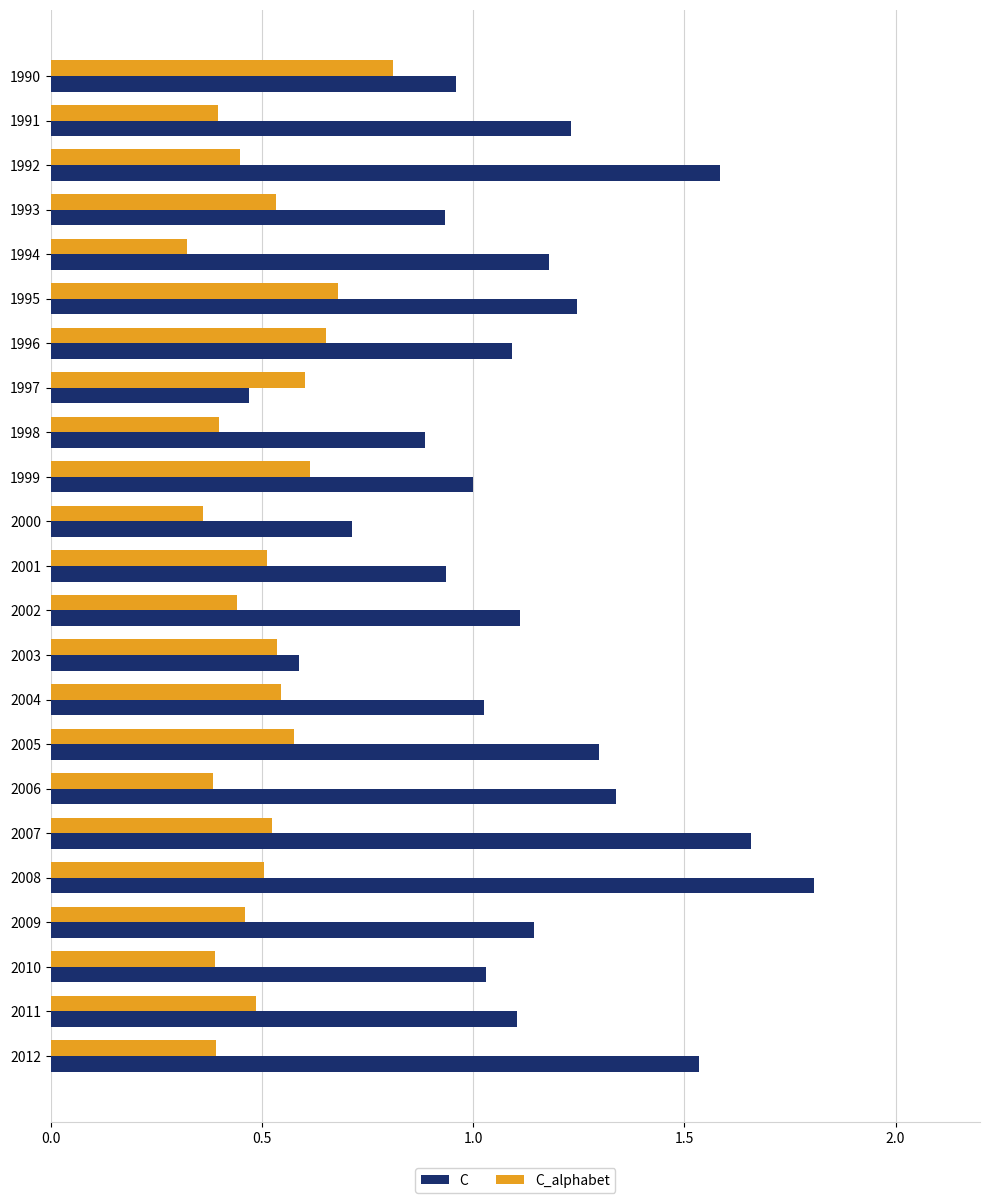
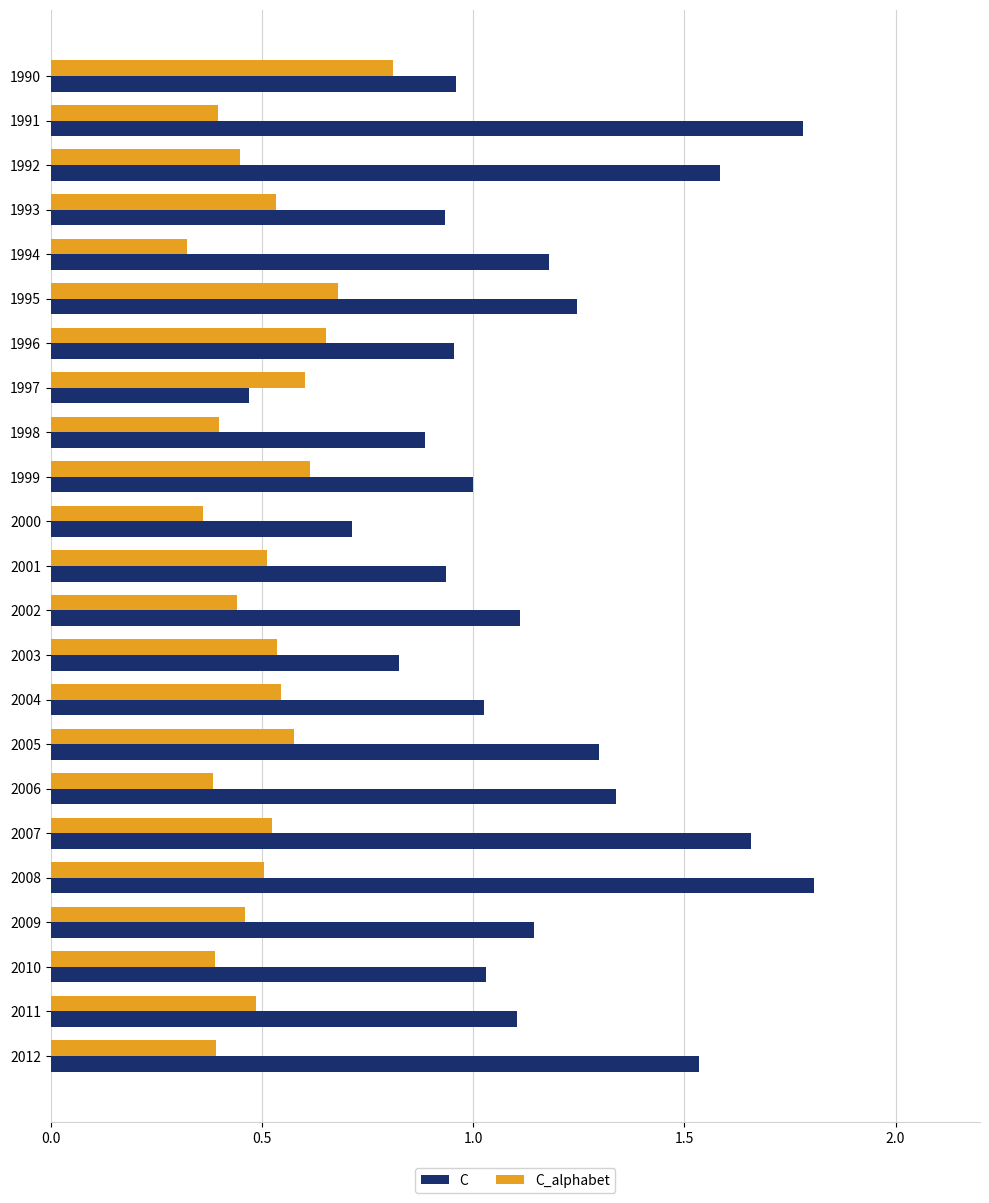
  {
    "C": {
      "1990": 0.96,
-     "1991": 1.23,
+     "1991": 1.78,
      "1992": 1.58,
      "1993": 0.93,
      "1994": 1.18,
      "1995": 1.25,
-     "1996": 1.09,
+     "1996": 0.95,
      "1997": 0.47,
      "1998": 0.89,
      "1999": 1.00,
      "2000": 0.71,
      "2001": 0.94,
      "2002": 1.11,
-     "2003": 0.59,
+     "2003": 0.83,
      "2004": 1.03,
      "2005": 1.30,
      "2006": 1.34,
      "2007": 1.66,
      "2008": 1.81,
      "2009": 1.14,
      "2010": 1.03,
      "2011": 1.10,
      "2012": 1.53
    },
    "C_alphabet": {
      "1990": 0.81,
      "1991": 0.40,
      "1992": 0.45,
      "1993": 0.53,
      "1994": 0.32,
      "1995": 0.68,
      "1996": 0.65,
      "1997": 0.60,
      "1998": 0.40,
      "1999": 0.61,
      "2000": 0.36,
      "2001": 0.51,
      "2002": 0.44,
      "2003": 0.54,
      "2004": 0.55,
      "2005": 0.58,
      "2006": 0.38,
      "2007": 0.52,
      "2008": 0.50,
      "2009": 0.46,
      "2010": 0.39,
      "2011": 0.49,
      "2012": 0.39
    }
  }
